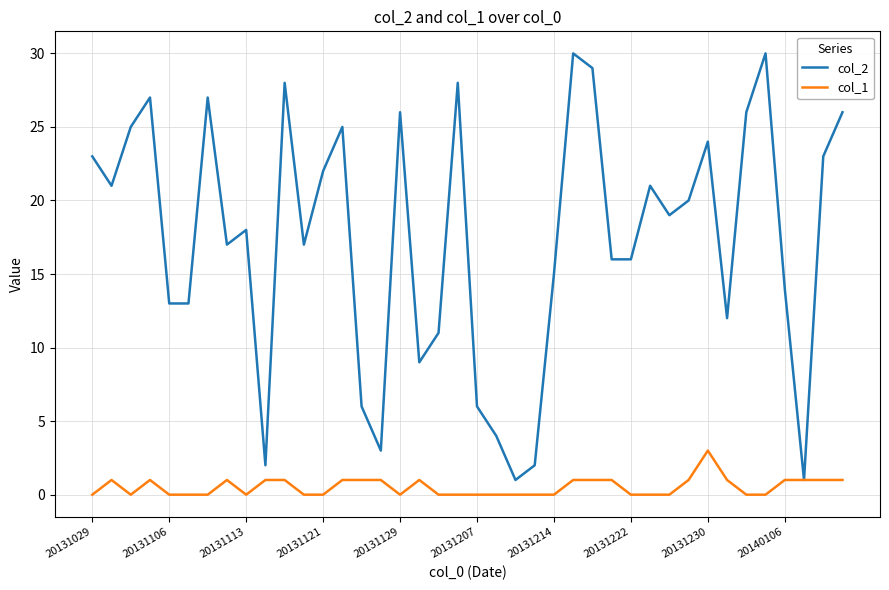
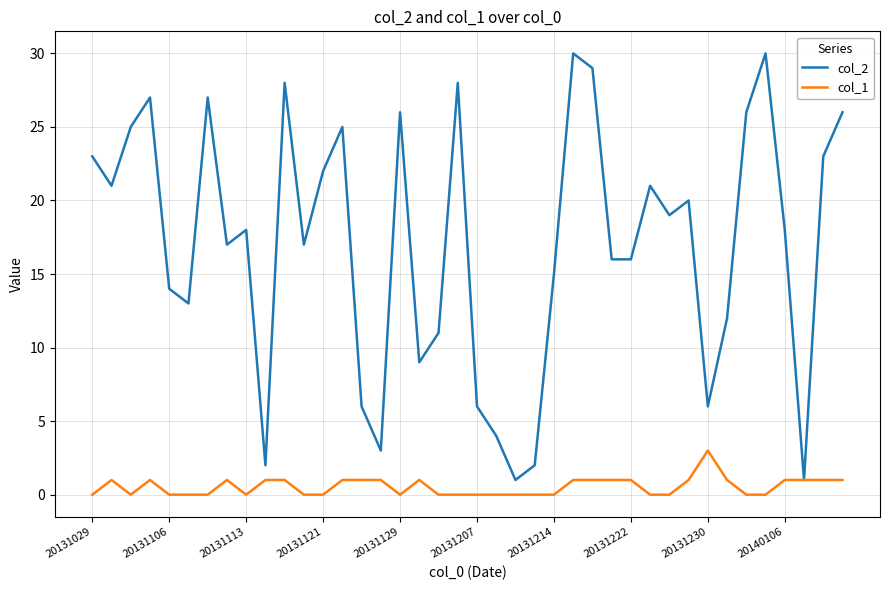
  {
    "col_2": {
      "20131029": 23,
-     "20131106": 13,
+     "20131106": 14,
      "20131113": 18,
      "20131121": 22,
      "20131129": 26,
      "20131207": 6,
      "20131214": 15,
      "20131222": 16,
-     "20131230": 24,
-     "20140106": 14
+     "20131230": 6,
+     "20140106": 18
    },
    "col_1": {
      "20131029": 0,
      "20131106": 0,
      "20131113": 0,
      "20131121": 0,
      "20131129": 0,
      "20131207": 0,
      "20131214": 0,
-     "20131222": 0,
+     "20131222": 1,
      "20131230": 3,
      "20140106": 1
    }
  }
